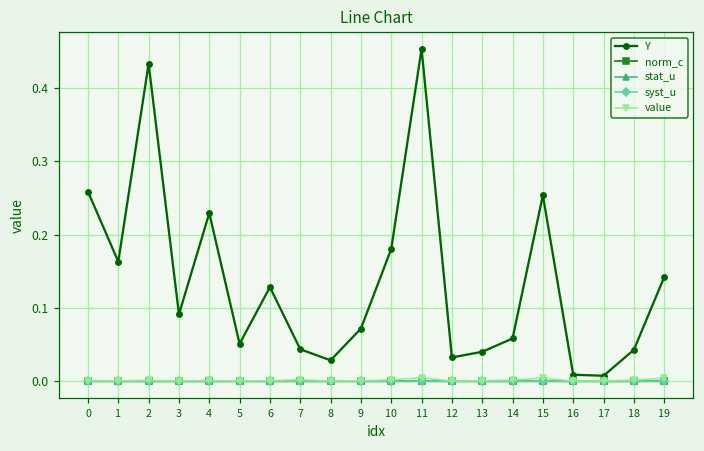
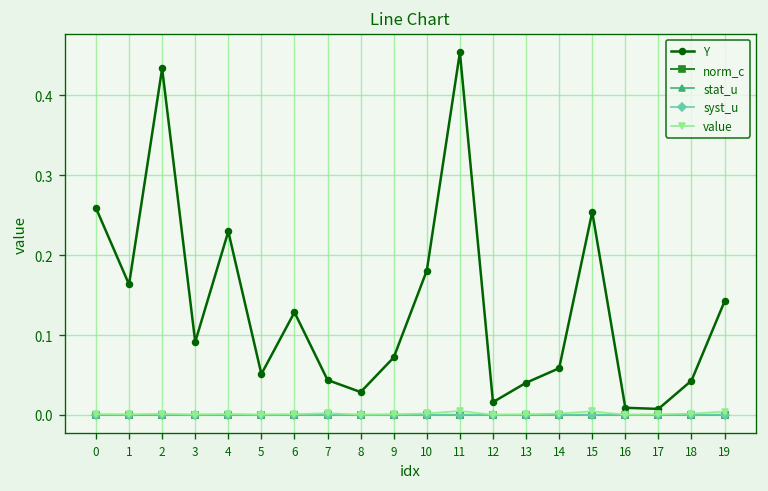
  {
    "Y": {
      "0": 0.26,
      "1": 0.16,
      "2": 0.43,
      "3": 0.09,
      "4": 0.23,
      "5": 0.05,
      "6": 0.13,
      "7": 0.04,
      "8": 0.03,
      "9": 0.07,
      "10": 0.18,
      "11": 0.45,
-     "12": 0.03,
+     "12": 0.02,
      "13": 0.04,
      "14": 0.06,
      "15": 0.25,
      "16": 0.01,
      "17": 0.01,
      "18": 0.04,
      "19": 0.14
    }
  }
